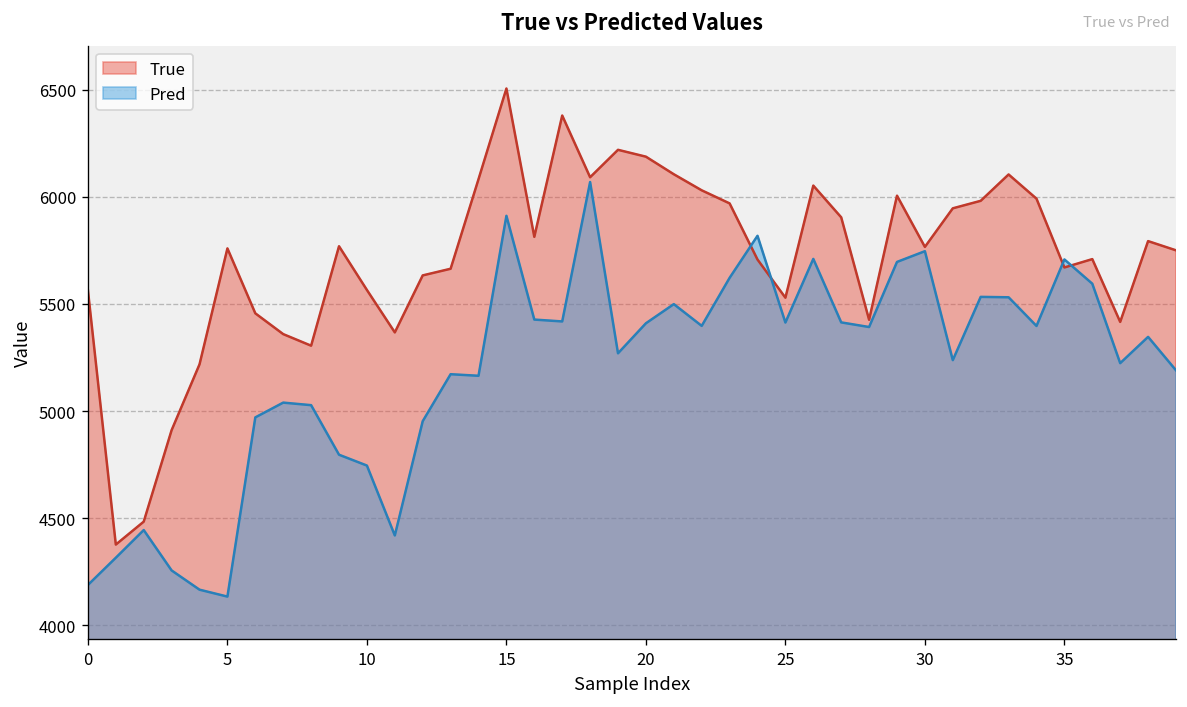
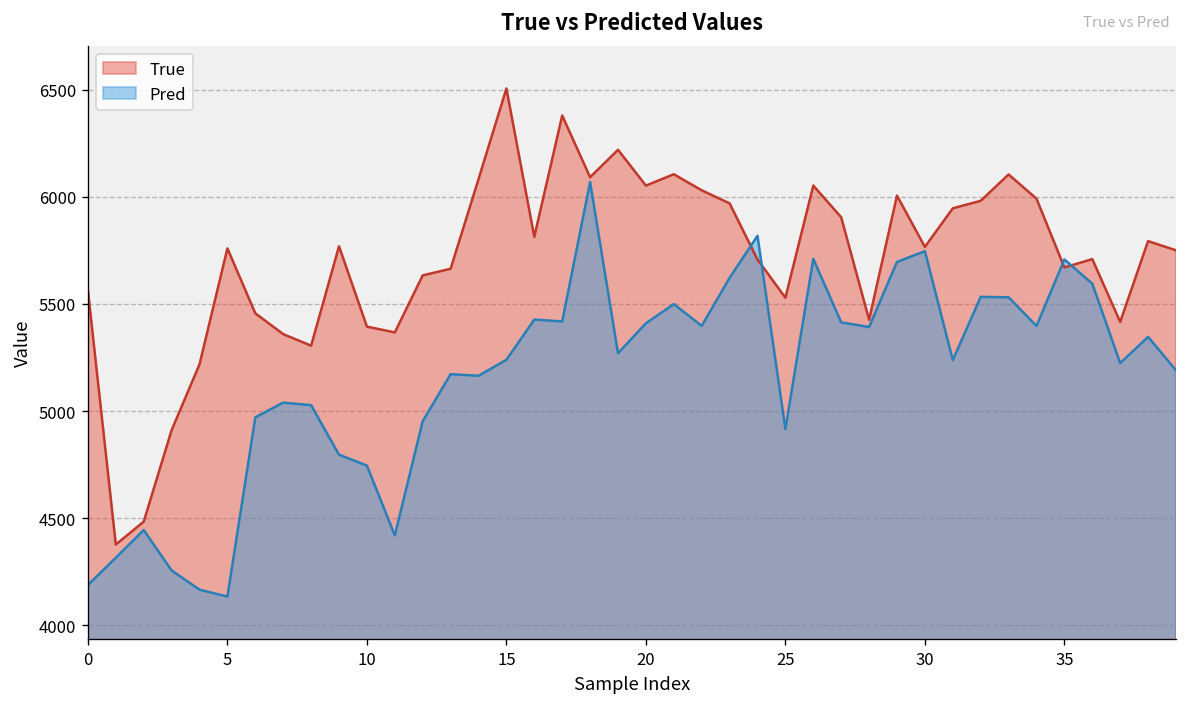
  {
    "True": {
      "0": 5560,
      "5": 5760,
-     "10": 5570,
+     "10": 5390,
      "15": 6510,
-     "20": 6190,
+     "20": 6050,
      "25": 5530,
      "30": 5770,
      "35": 5670
    },
    "Pred": {
      "0": 4190,
      "5": 4130,
      "10": 4750,
-     "15": 5910,
+     "15": 5240,
      "20": 5410,
-     "25": 5410,
+     "25": 4920,
      "30": 5750,
      "35": 5710
    }
  }
